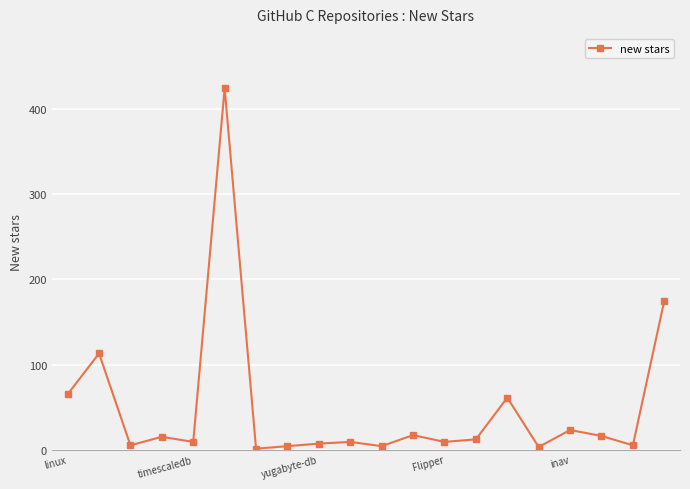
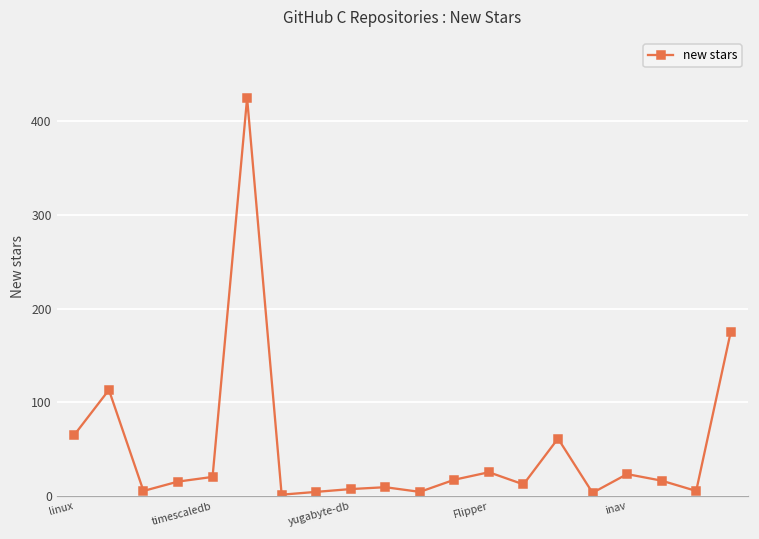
  {
    "linux": 70,
-   "timescaledb": 10,
+   "timescaledb": 20,
    "yugabyte-db": 10,
-   "Flipper": 10,
+   "Flipper": 30,
    "inav": 20
  }
